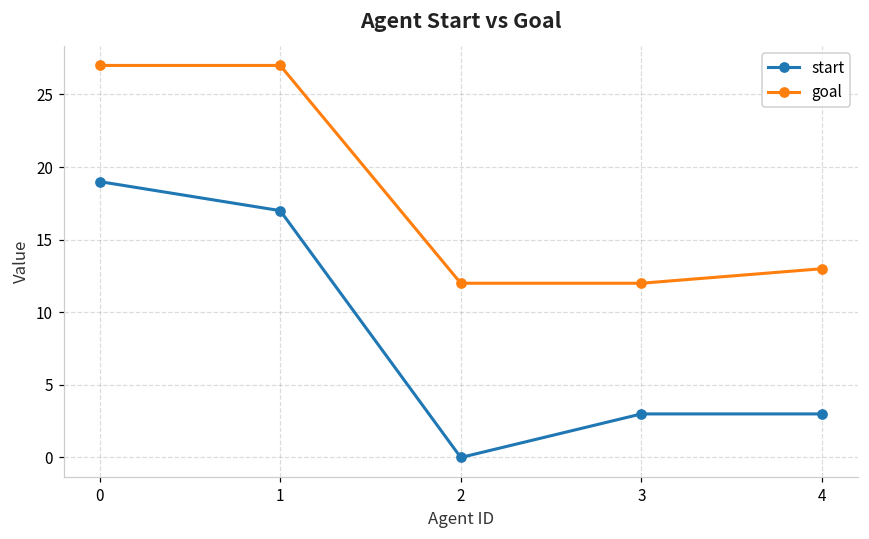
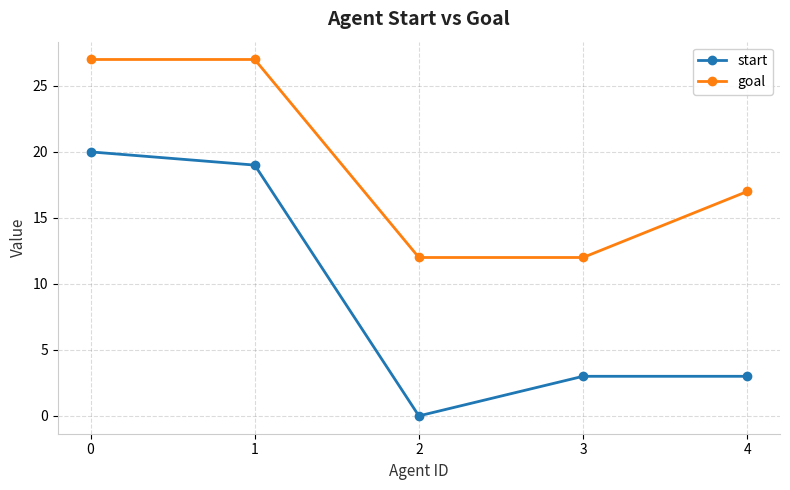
  {
    "start": {
-     "0": 19,
-     "1": 17,
+     "0": 20,
+     "1": 19,
      "2": 0,
      "3": 3,
      "4": 3
    },
    "goal": {
      "0": 27,
      "1": 27,
      "2": 12,
      "3": 12,
-     "4": 13
+     "4": 17
    }
  }
